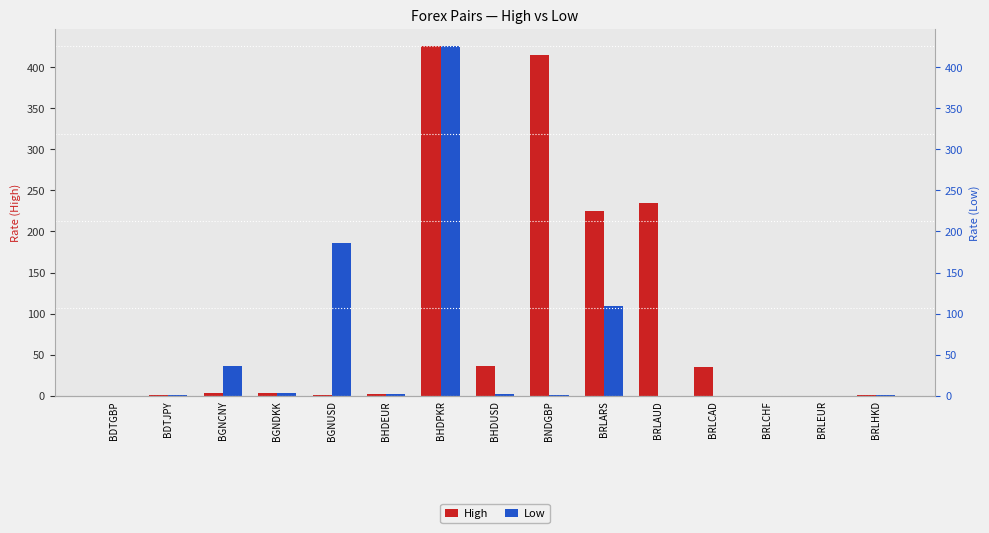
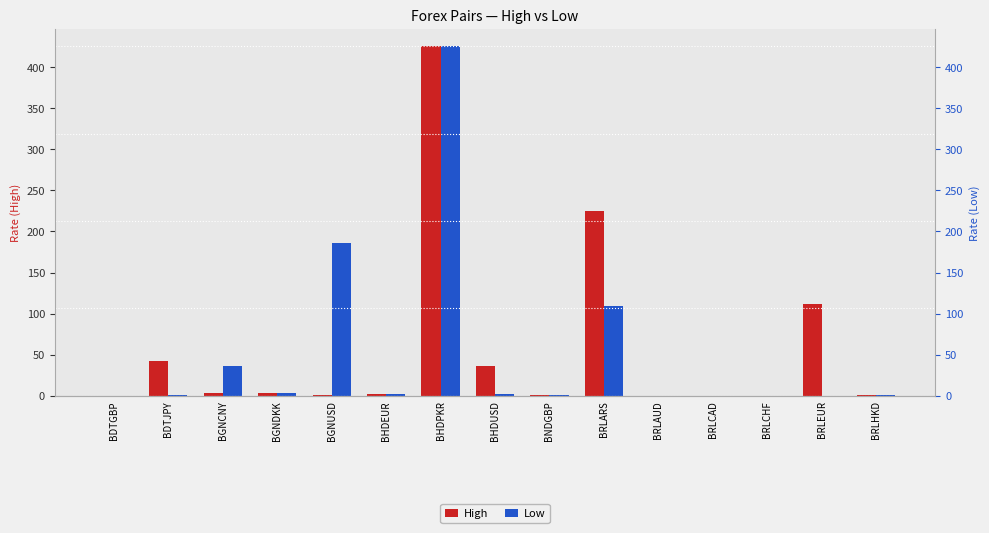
  {
    "High": {
-     "BDTJPY": 0,
+     "BDTJPY": 40,
      "BGNCNY": 0,
      "BGNDKK": 0,
      "BHDPKR": 430,
      "BHDUSD": 40,
-     "BNDGBP": 420,
+     "BNDGBP": 0,
      "BRLARS": 230,
-     "BRLAUD": 230,
-     "BRLCAD": 30,
-     "BRLEUR": 0
+     "BRLAUD": 0,
+     "BRLCAD": 0,
+     "BRLEUR": 110
    },
    "Low": {
      "BGNCNY": 40,
      "BGNDKK": 0,
      "BGNUSD": 190,
      "BHDPKR": 430,
      "BRLARS": 110
    }
  }
